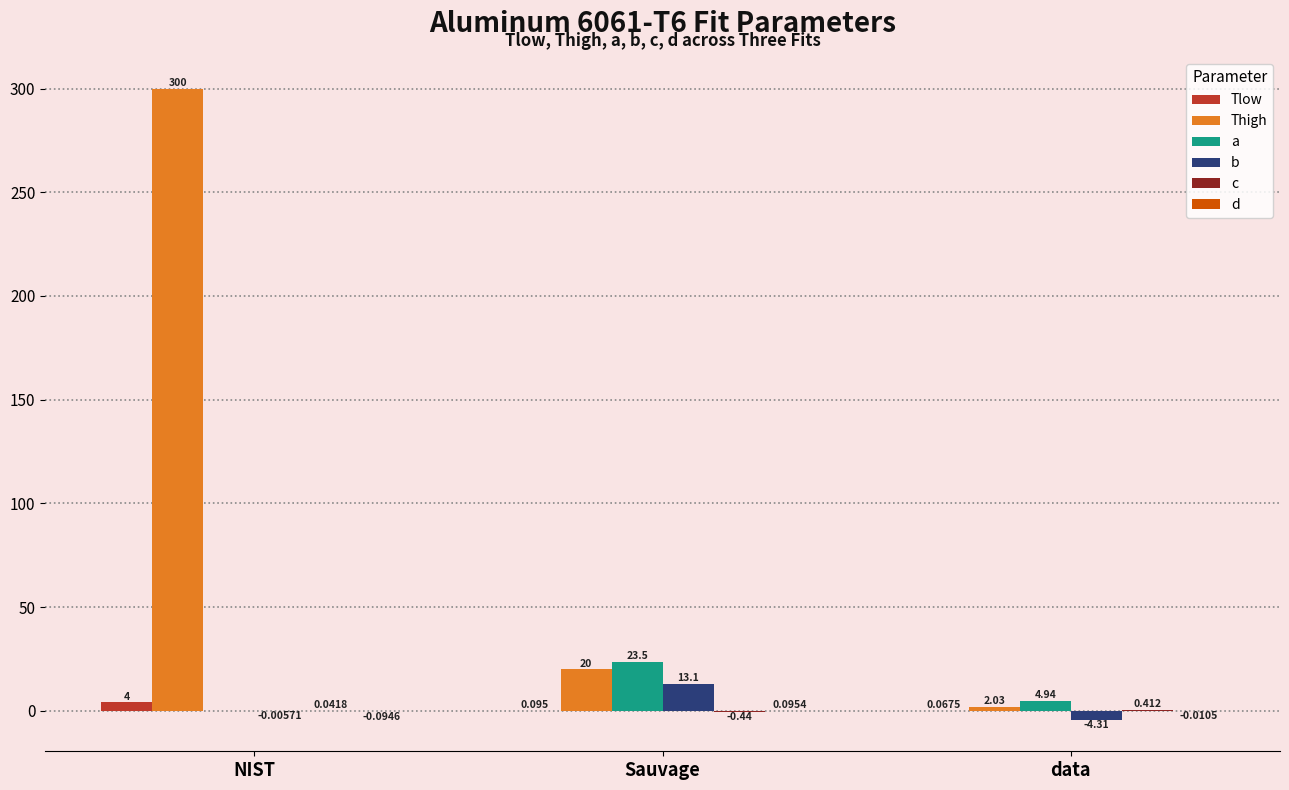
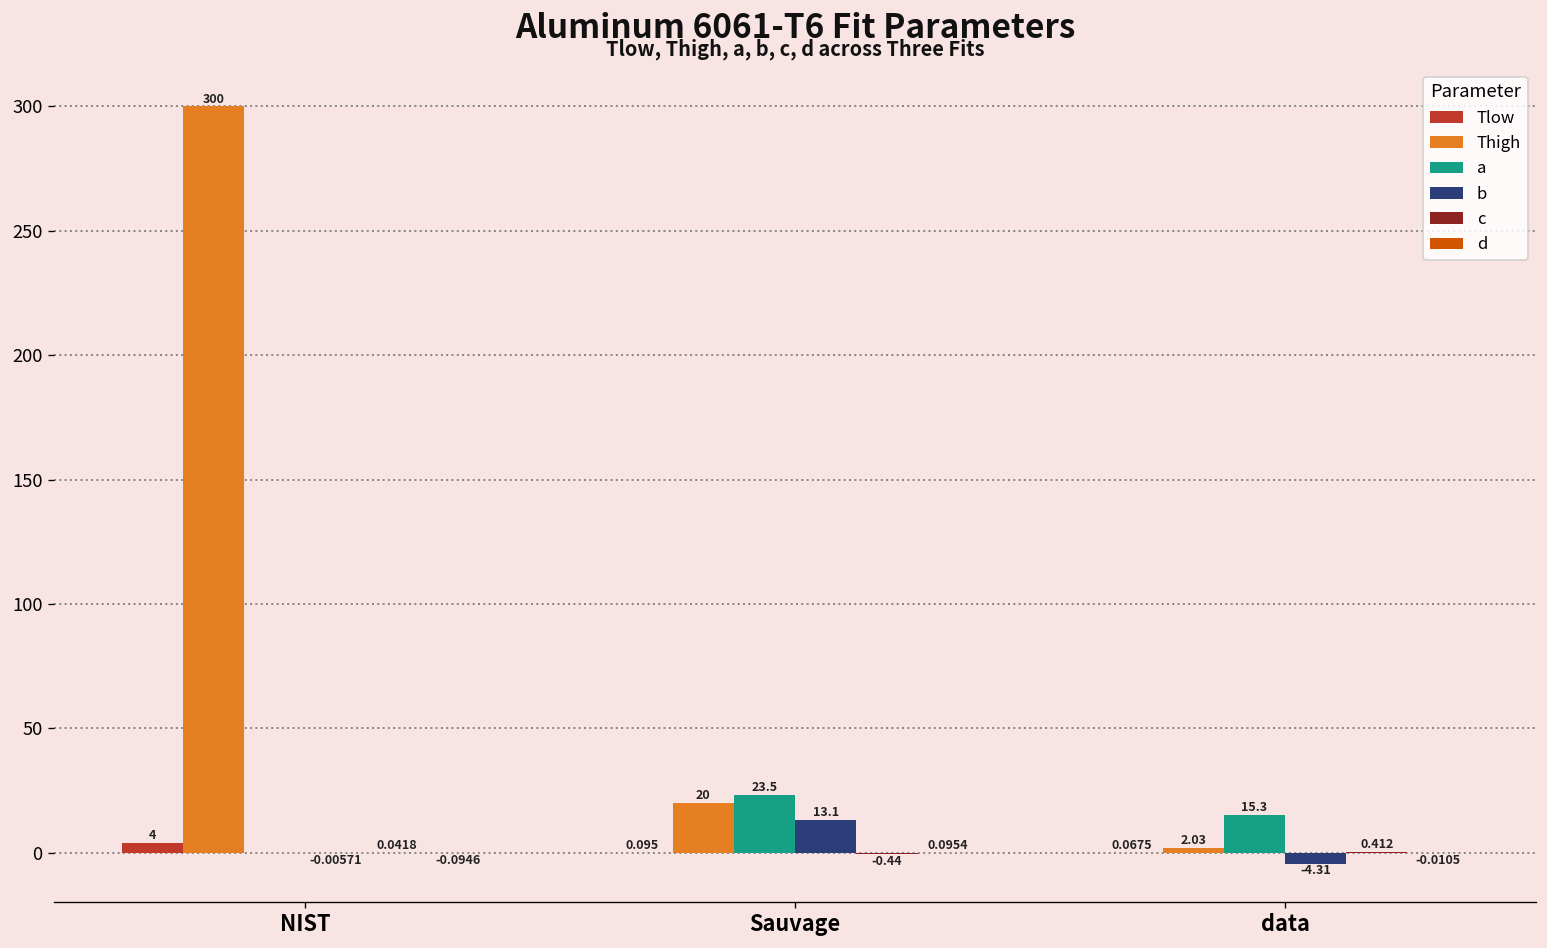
  {
    "a": {
      "Sauvage": 23.5,
-     "data": 4.94
+     "data": 15.3
    },
    "b": {
      "NIST": -0.00571,
      "Sauvage": 13.1,
      "data": -4.31
    }
  }
